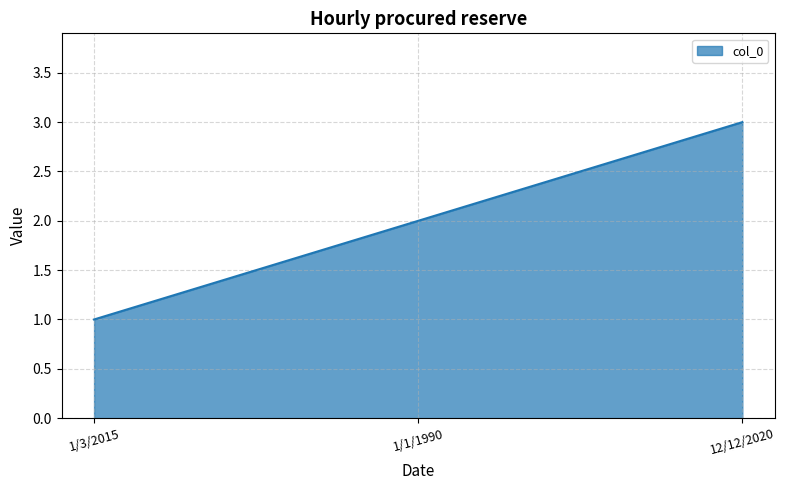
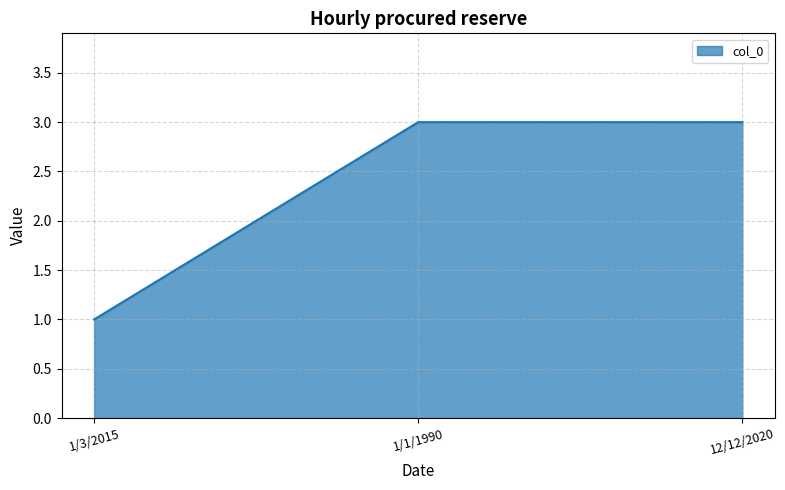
  {
    "1/3/2015": 1,
-   "1/1/1990": 2,
+   "1/1/1990": 3,
    "12/12/2020": 3
  }
